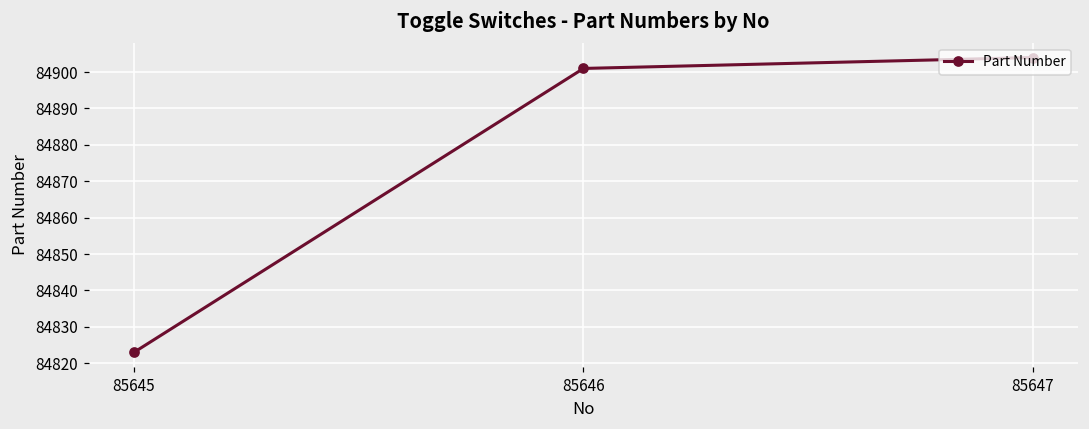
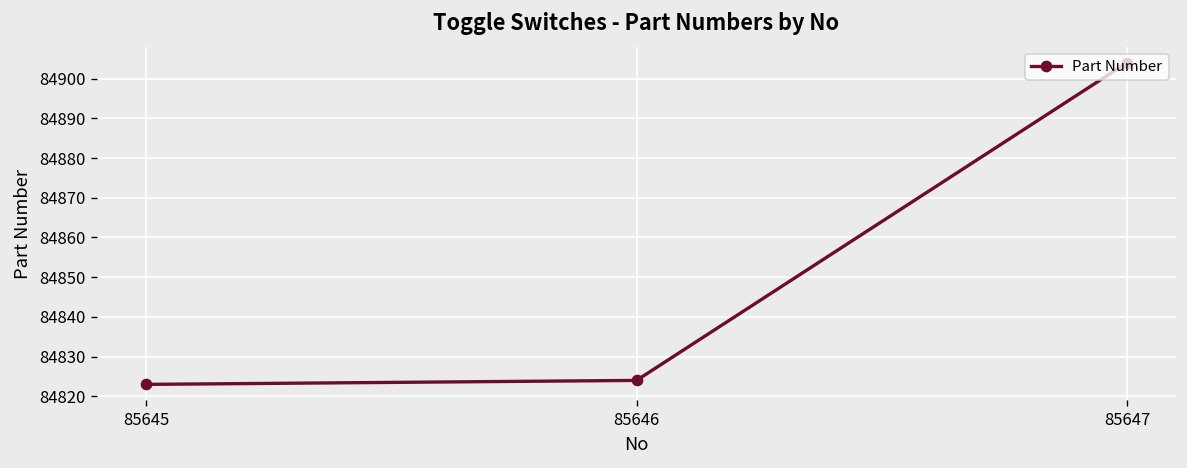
  {
    "85645": 84823,
-   "85646": 84901
+   "85646": 84824
  }
